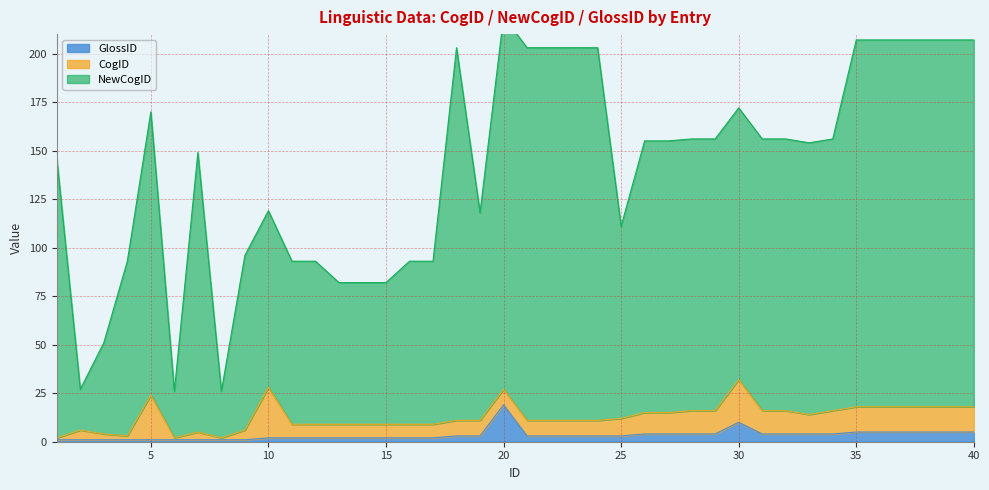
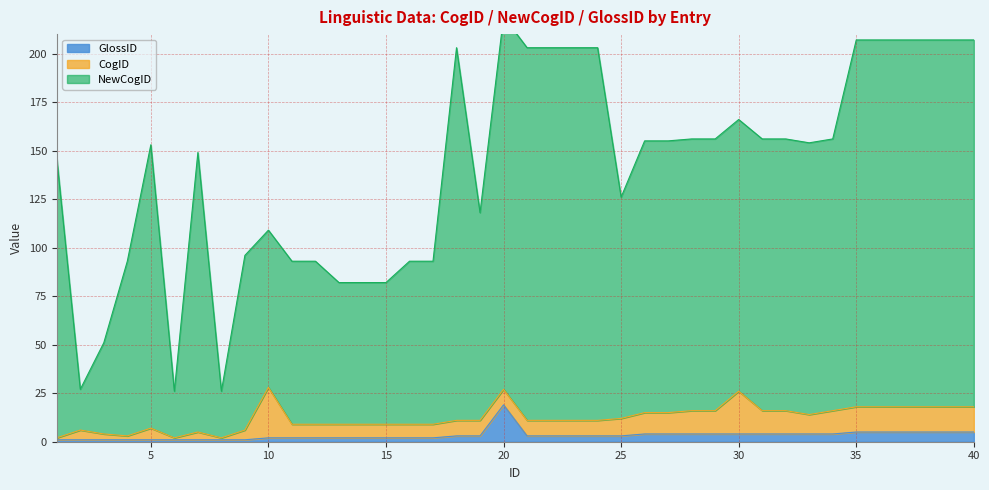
  {
    "GlossID": {
      "5": 1,
      "10": 2,
      "15": 2,
      "20": 19,
      "25": 3,
-     "30": 10,
+     "30": 4,
      "35": 5,
      "40": 5
    },
    "CogID": {
-     "5": 23,
+     "5": 6,
      "10": 28,
      "15": 9,
      "20": 27,
      "25": 12,
      "35": 18,
      "40": 18
    },
    "NewCogID": {
      "5": 146,
-     "10": 91,
+     "10": 81,
      "15": 73,
-     "25": 99,
+     "25": 114,
      "30": 140,
      "35": 189,
      "40": 189
    }
  }
